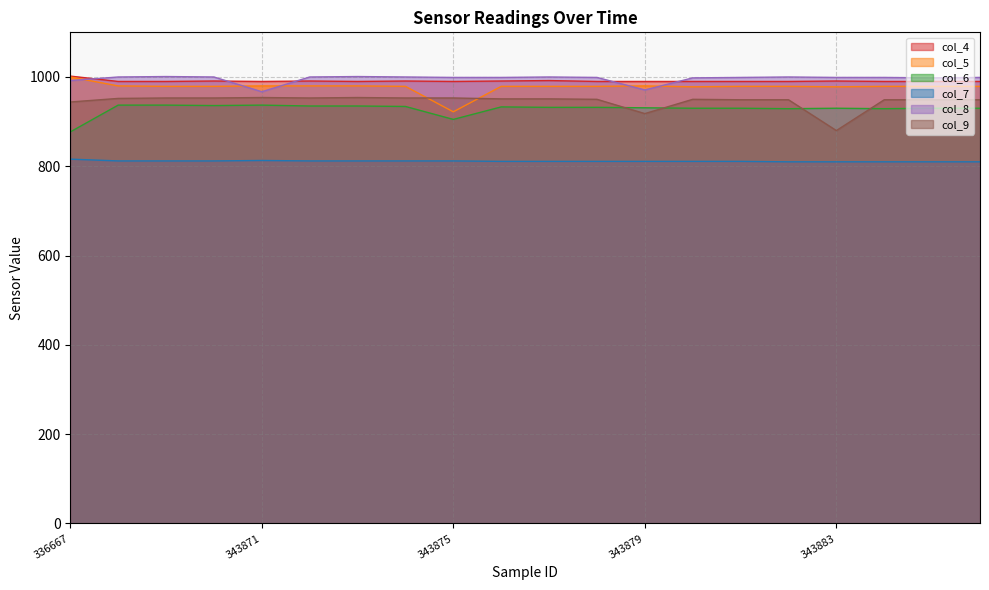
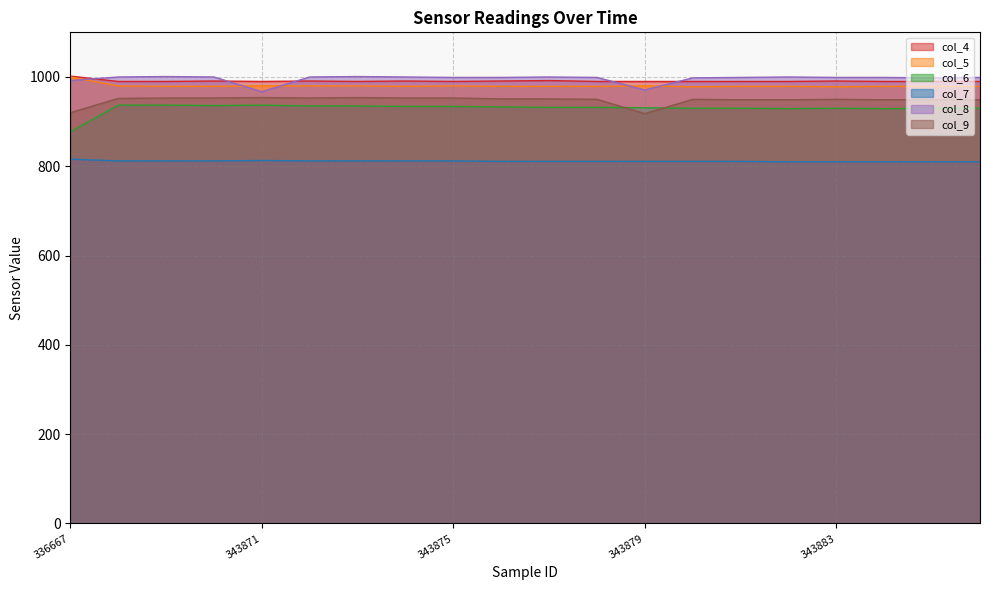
  {
    "col_4": {
      "343871": 990,
      "343875": 990,
      "343879": 990,
      "343883": 990
    },
    "col_5": {
      "343871": 980,
-     "343875": 920,
+     "343875": 980,
      "343879": 980,
      "343883": 980
    },
    "col_6": {
      "336667": 880,
      "343871": 940,
-     "343875": 910,
+     "343875": 930,
      "343879": 930,
      "343883": 930
    },
    "col_7": {
      "336667": 820,
      "343871": 810,
      "343875": 810,
      "343879": 810,
      "343883": 810
    },
    "col_8": {
      "336667": 990,
      "343871": 970,
      "343875": 1000,
      "343879": 970,
      "343883": 1000
    },
    "col_9": {
-     "336667": 940,
+     "336667": 920,
      "343871": 950,
      "343875": 950,
      "343879": 920,
-     "343883": 880
+     "343883": 950
    }
  }
